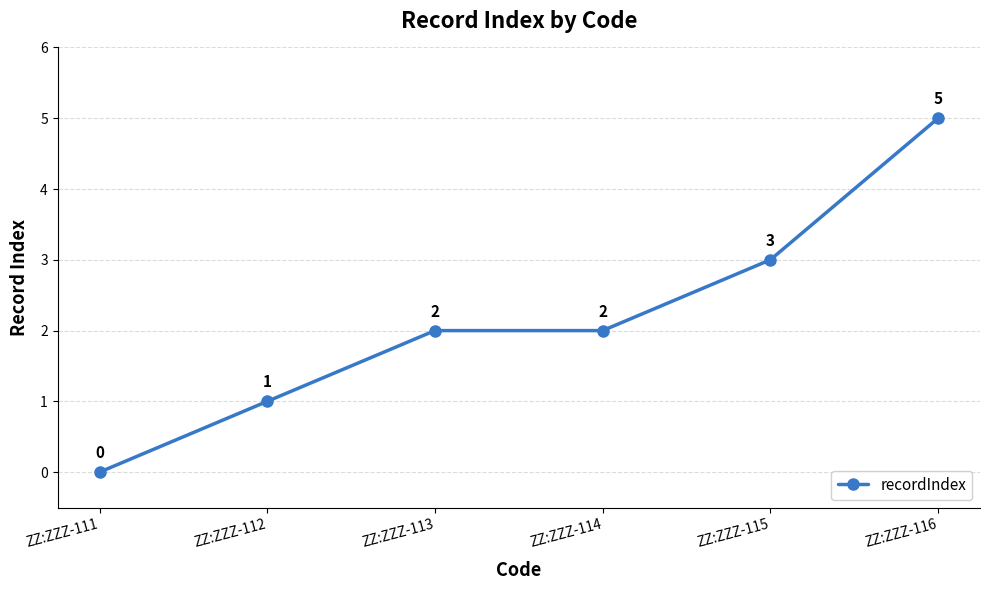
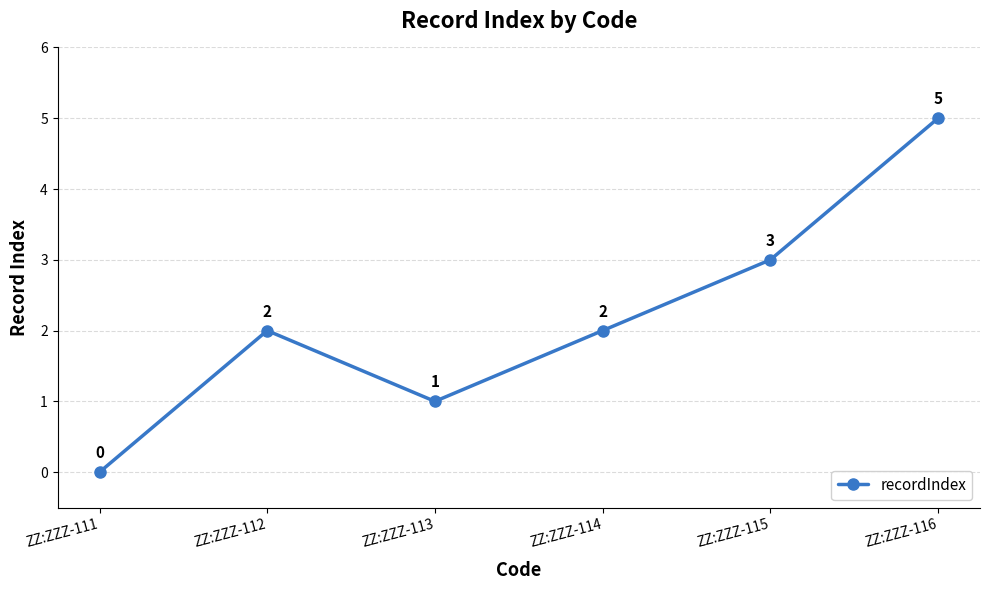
  {
    "ZZ:ZZZ-111": 0,
-   "ZZ:ZZZ-112": 1,
-   "ZZ:ZZZ-113": 2,
+   "ZZ:ZZZ-112": 2,
+   "ZZ:ZZZ-113": 1,
    "ZZ:ZZZ-114": 2,
    "ZZ:ZZZ-115": 3,
    "ZZ:ZZZ-116": 5
  }
